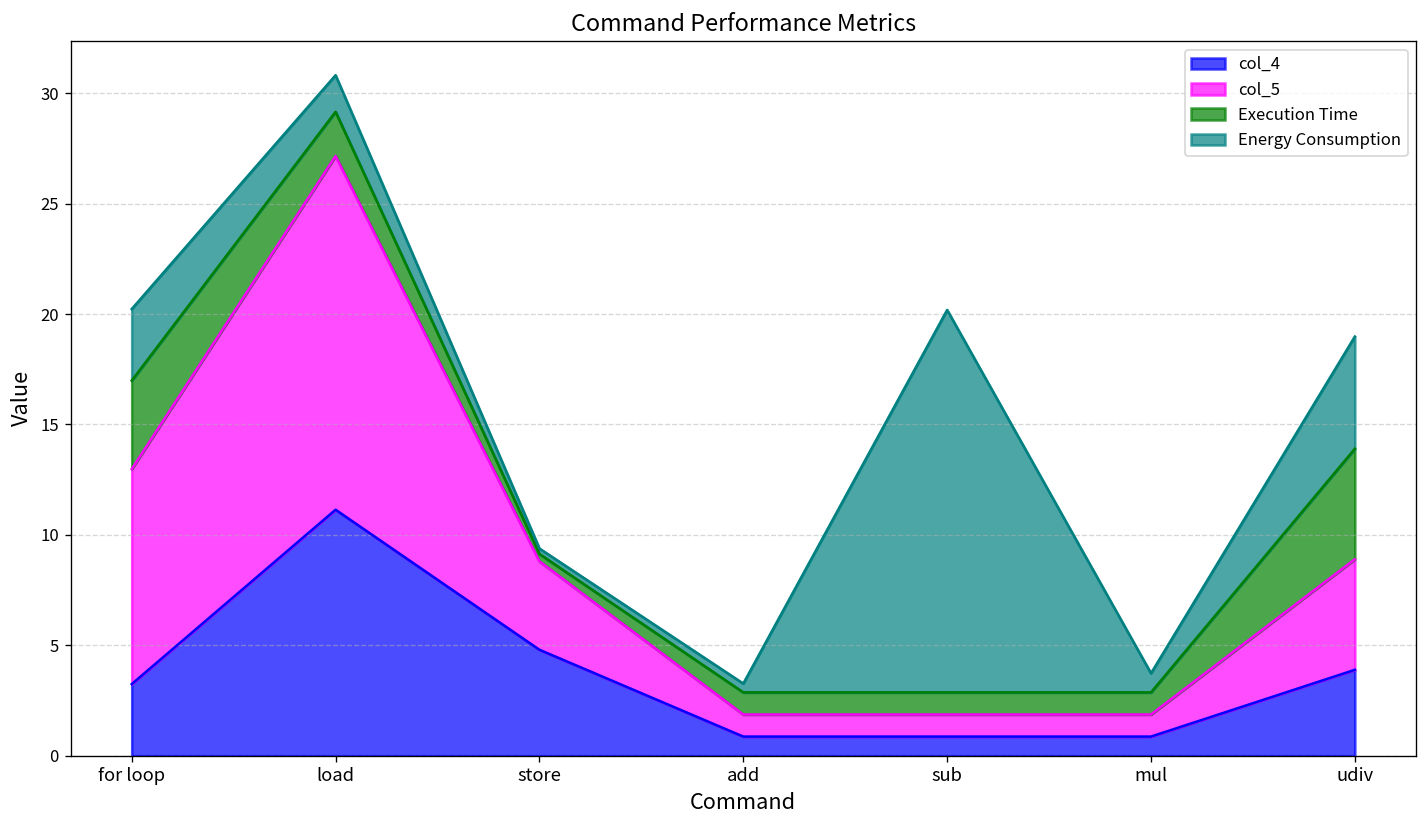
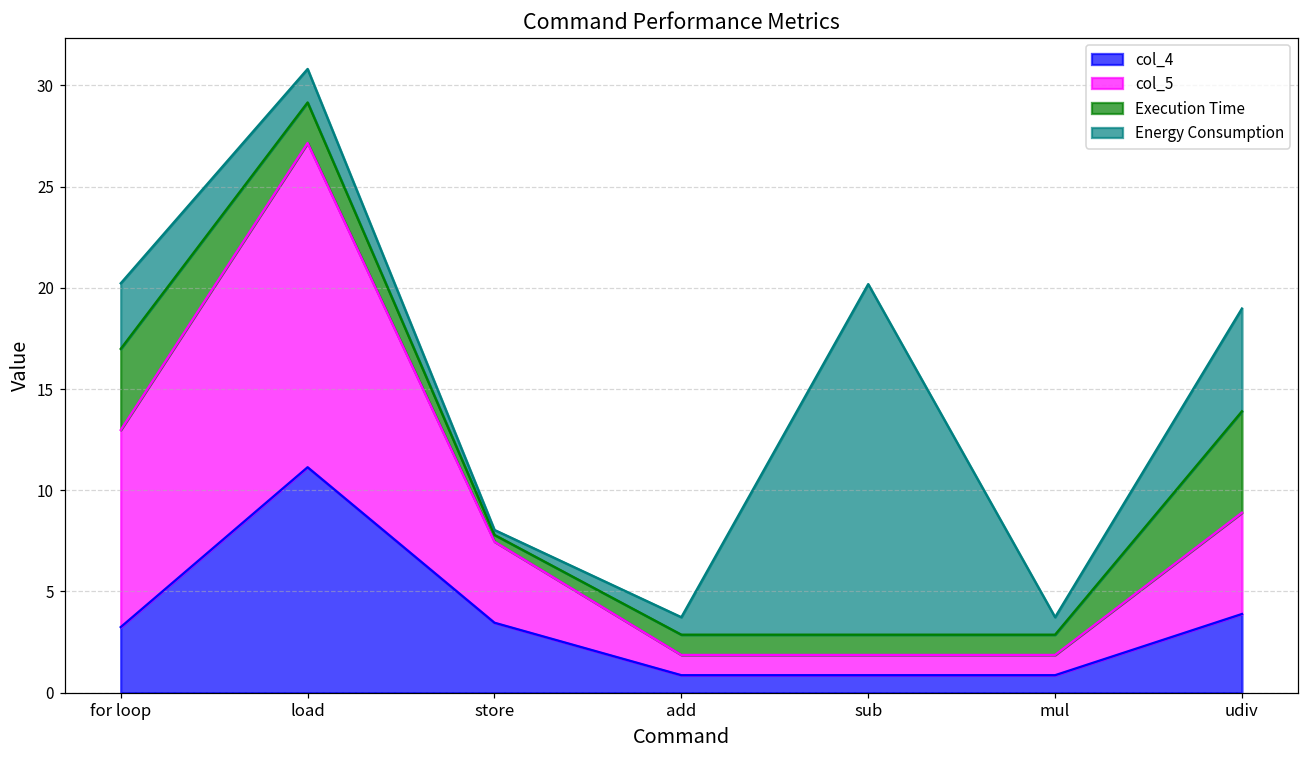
  {
    "col_4": {
      "for loop": 3.2,
      "load": 11.1,
-     "store": 4.8,
+     "store": 3.5,
      "add": 0.9,
      "sub": 0.9,
      "mul": 0.9,
      "udiv": 3.9
    },
    "col_5": {
      "for loop": 9.7,
      "load": 16.0,
      "store": 4.0,
      "add": 1.0,
      "sub": 1.0,
      "mul": 1.0,
      "udiv": 5.0
    },
    "Execution Time": {
      "for loop": 4.0,
      "load": 2.0,
      "store": 0.3,
      "add": 1.0,
      "sub": 1.0,
      "mul": 1.0,
      "udiv": 5.0
    },
    "Energy Consumption": {
      "for loop": 3.2,
      "load": 1.7,
      "store": 0.2,
-     "add": 0.4,
+     "add": 0.9,
      "sub": 17.3,
      "mul": 0.9,
      "udiv": 5.1
    }
  }
